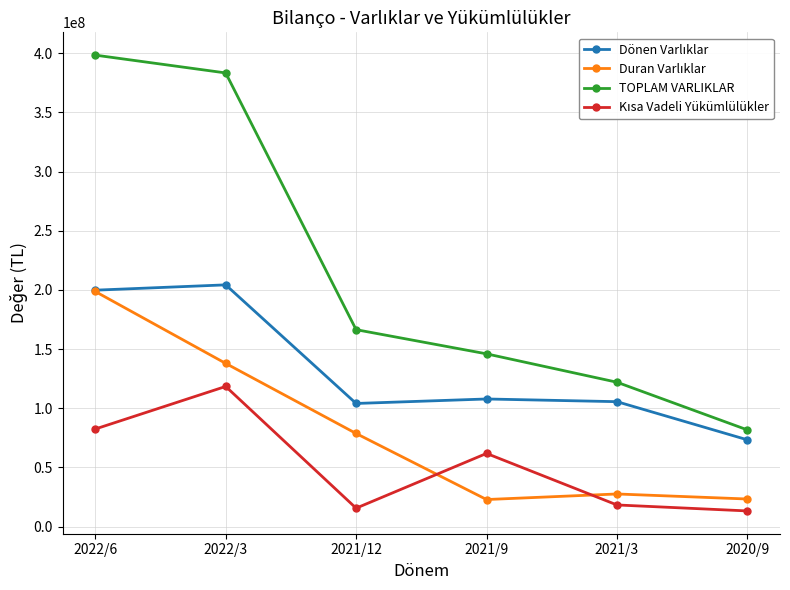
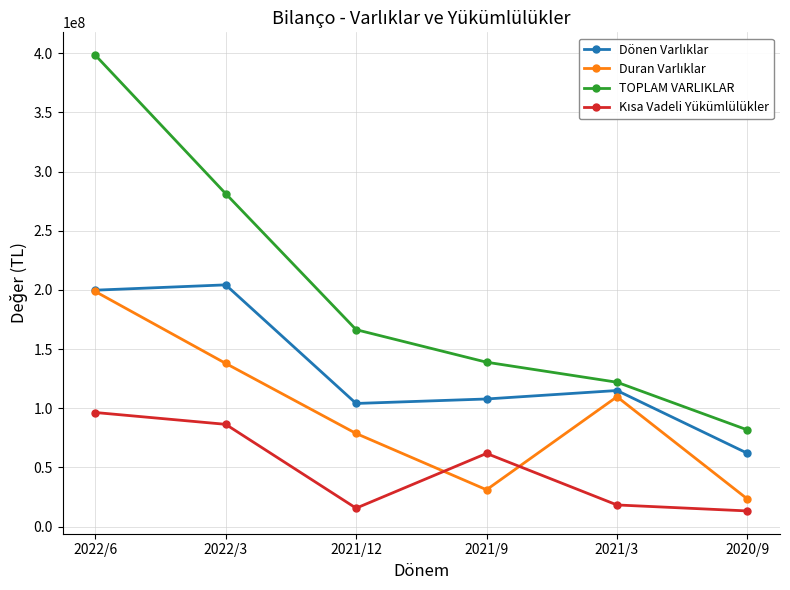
  {
    "Dönen Varlıklar": {
      "2022/3": 204000000,
      "2021/12": 104000000,
      "2021/9": 108000000,
-     "2021/3": 106000000,
-     "2020/9": 73000000
+     "2021/3": 115000000,
+     "2020/9": 62000000
    },
    "Duran Varlıklar": {
      "2022/3": 138000000,
      "2021/12": 79000000,
-     "2021/9": 23000000,
-     "2021/3": 28000000,
+     "2021/9": 31000000,
+     "2021/3": 110000000,
      "2020/9": 23000000
    },
    "TOPLAM VARLIKLAR": {
      "2022/6": 398000000,
-     "2022/3": 383000000,
+     "2022/3": 281000000,
      "2021/12": 166000000,
-     "2021/9": 146000000,
+     "2021/9": 139000000,
      "2021/3": 122000000,
      "2020/9": 82000000
    },
    "Kısa Vadeli Yükümlülükler": {
-     "2022/6": 82000000,
-     "2022/3": 118000000,
+     "2022/6": 96000000,
+     "2022/3": 86000000,
      "2021/12": 16000000,
      "2021/9": 62000000,
      "2021/3": 18000000,
      "2020/9": 13000000
    }
  }
